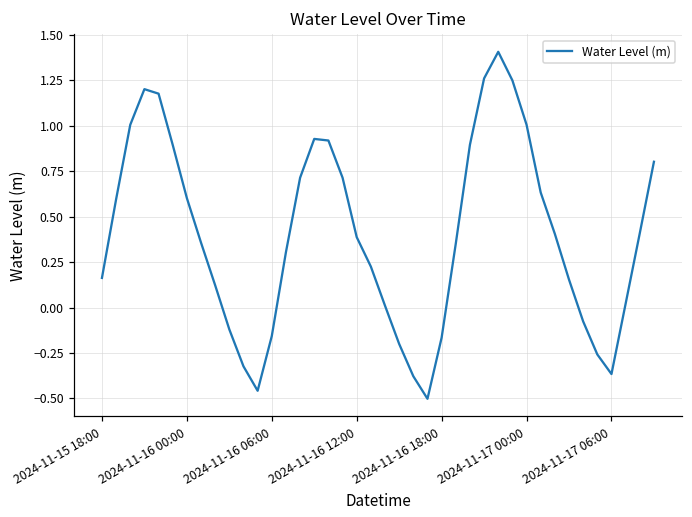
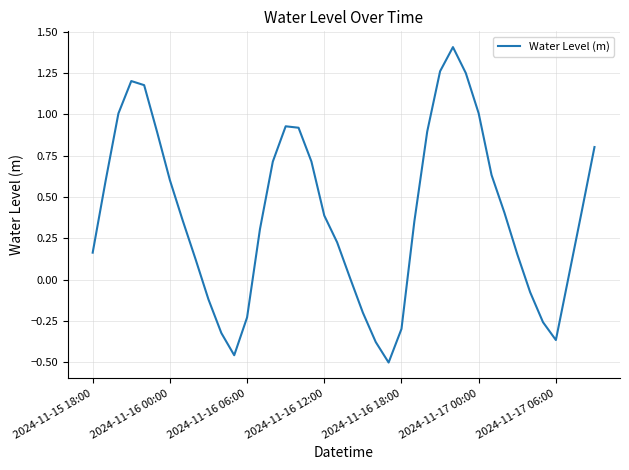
  {
    "2024-11-15 18:00": 0.16,
    "2024-11-16 00:00": 0.60,
-   "2024-11-16 06:00": -0.16,
+   "2024-11-16 06:00": -0.23,
    "2024-11-16 12:00": 0.39,
-   "2024-11-16 18:00": -0.17,
+   "2024-11-16 18:00": -0.30,
    "2024-11-17 00:00": 1.01,
    "2024-11-17 06:00": -0.37
  }
